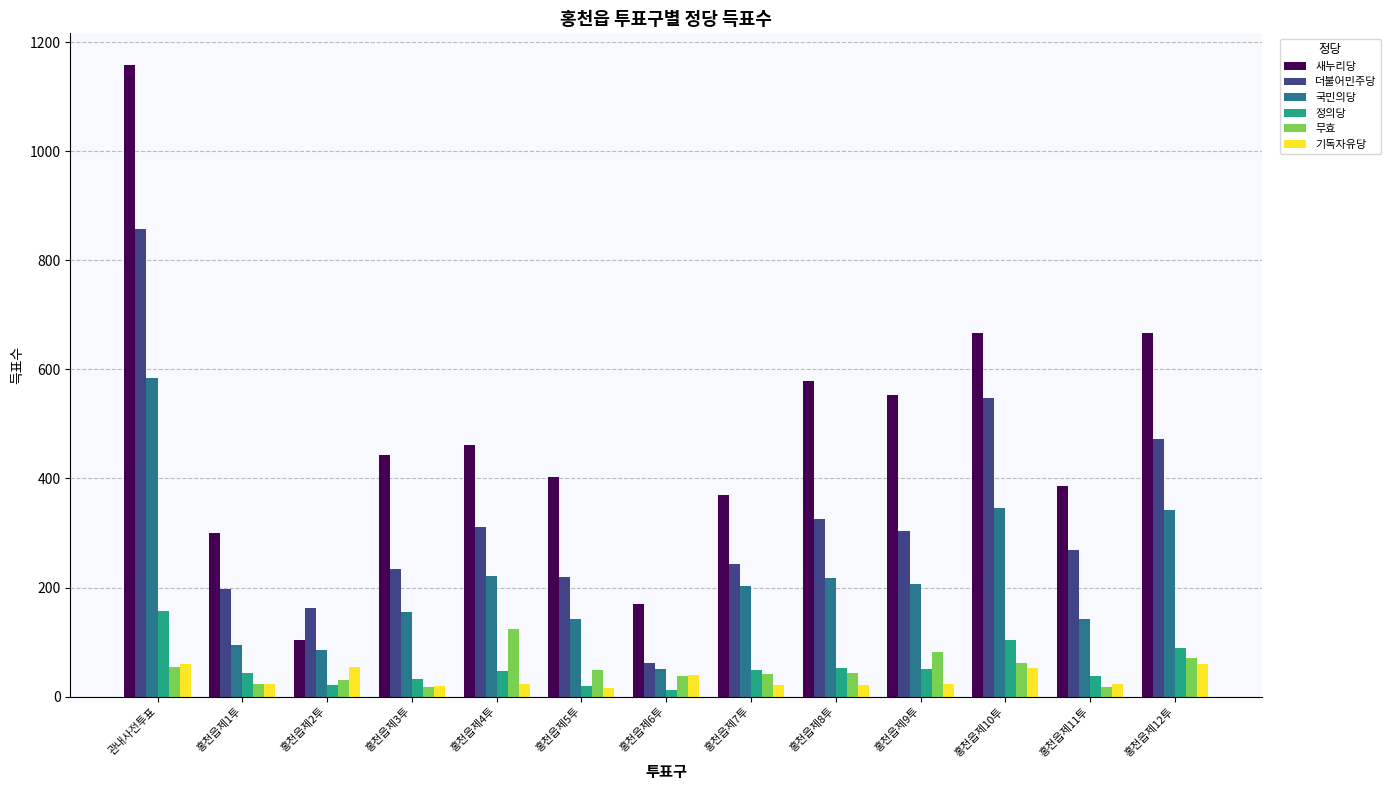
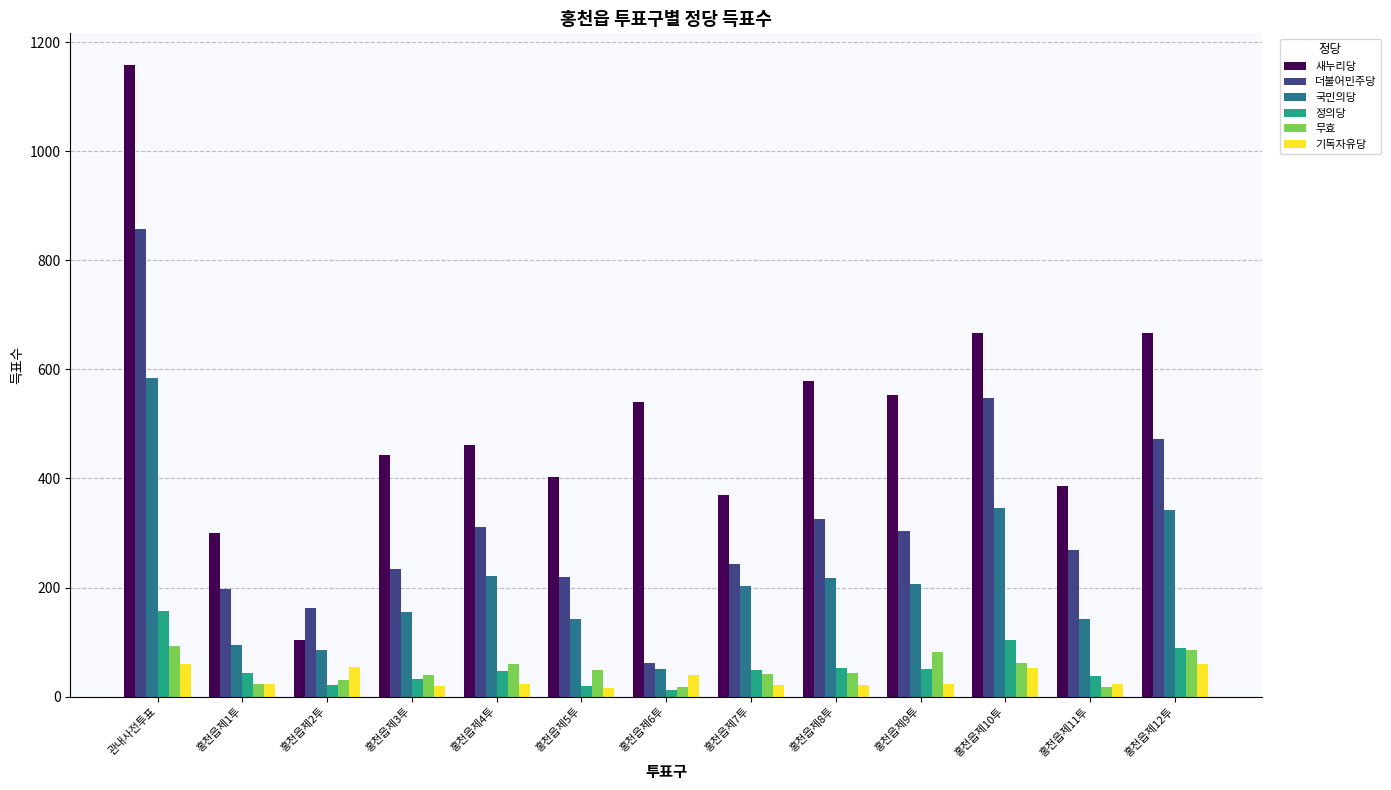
  {
    "새누리당": {
      "관내사전투표": 1160,
      "홍천읍제1투": 300,
      "홍천읍제2투": 100,
      "홍천읍제3투": 440,
      "홍천읍제4투": 460,
      "홍천읍제5투": 400,
-     "홍천읍제6투": 170,
+     "홍천읍제6투": 540,
      "홍천읍제7투": 370,
      "홍천읍제8투": 580,
      "홍천읍제9투": 550,
      "홍천읍제10투": 670,
      "홍천읍제11투": 390,
      "홍천읍제12투": 670
    },
    "무효": {
-     "관내사전투표": 50,
+     "관내사전투표": 90,
      "홍천읍제1투": 20,
      "홍천읍제2투": 30,
-     "홍천읍제3투": 20,
-     "홍천읍제4투": 120,
+     "홍천읍제3투": 40,
+     "홍천읍제4투": 60,
      "홍천읍제5투": 50,
-     "홍천읍제6투": 40,
+     "홍천읍제6투": 20,
      "홍천읍제7투": 40,
      "홍천읍제8투": 40,
      "홍천읍제9투": 80,
      "홍천읍제10투": 60,
      "홍천읍제11투": 20,
-     "홍천읍제12투": 70
+     "홍천읍제12투": 90
    },
    "기독자유당": {
      "관내사전투표": 60,
      "홍천읍제1투": 20,
      "홍천읍제2투": 60,
      "홍천읍제3투": 20,
      "홍천읍제4투": 20,
      "홍천읍제5투": 20,
      "홍천읍제6투": 40,
      "홍천읍제7투": 20,
      "홍천읍제8투": 20,
      "홍천읍제9투": 20,
      "홍천읍제10투": 50,
      "홍천읍제11투": 20,
      "홍천읍제12투": 60
    }
  }
